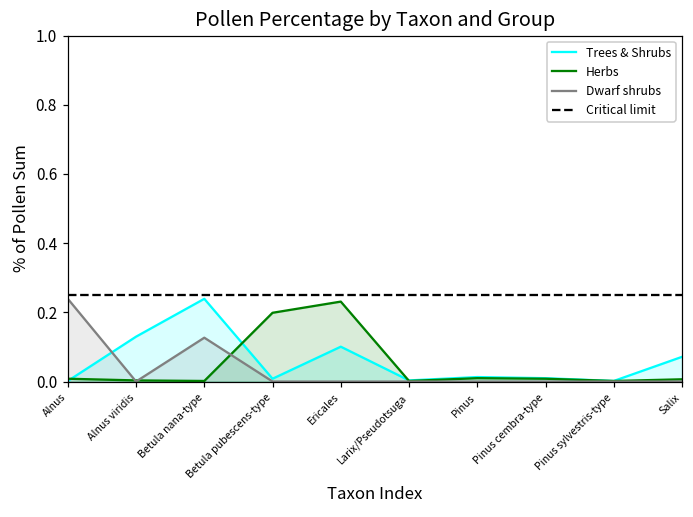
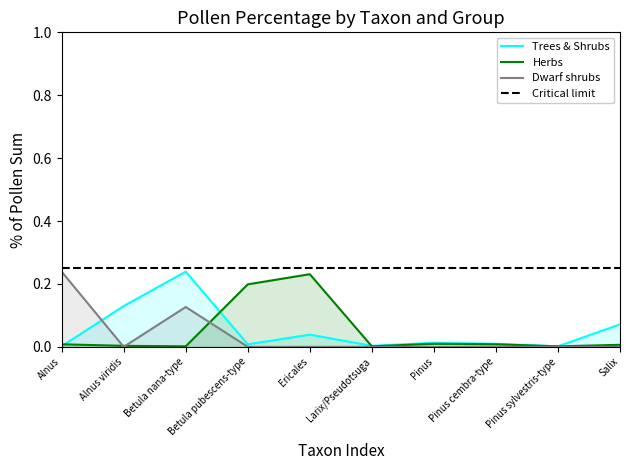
  {
    "Trees & Shrubs": {
      "Alnus viridis": 0.13,
      "Betula nana-type": 0.24,
-     "Ericales": 0.10,
+     "Ericales": 0.04,
      "Salix": 0.07
    },
    "Herbs": {
      "Betula nana-type": 0.00,
      "Betula pubescens-type": 0.20,
      "Ericales": 0.23
    },
    "Dwarf shrubs": {
      "Alnus": 0.24,
      "Betula nana-type": 0.13,
      "Ericales": 0.00,
      "Pinus": 0.00
    }
  }
